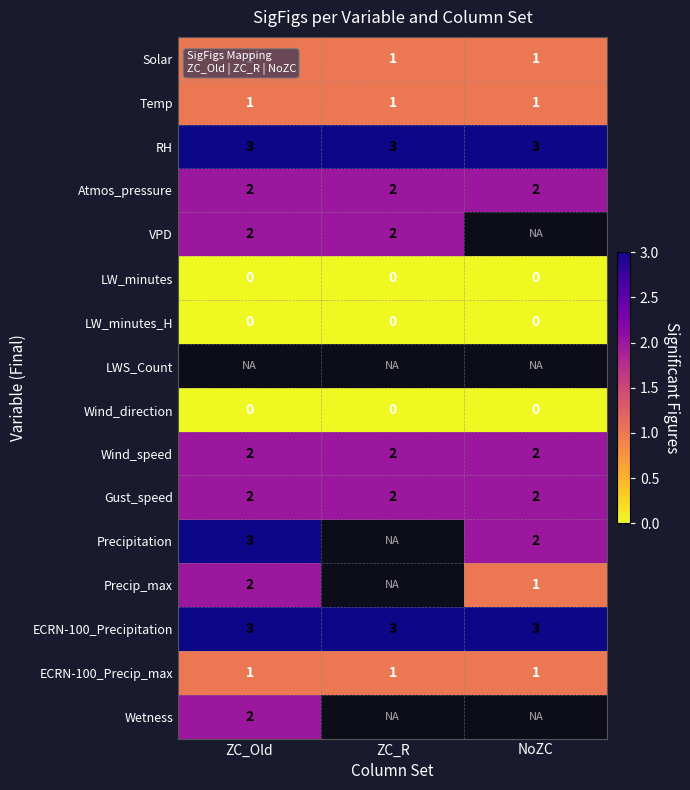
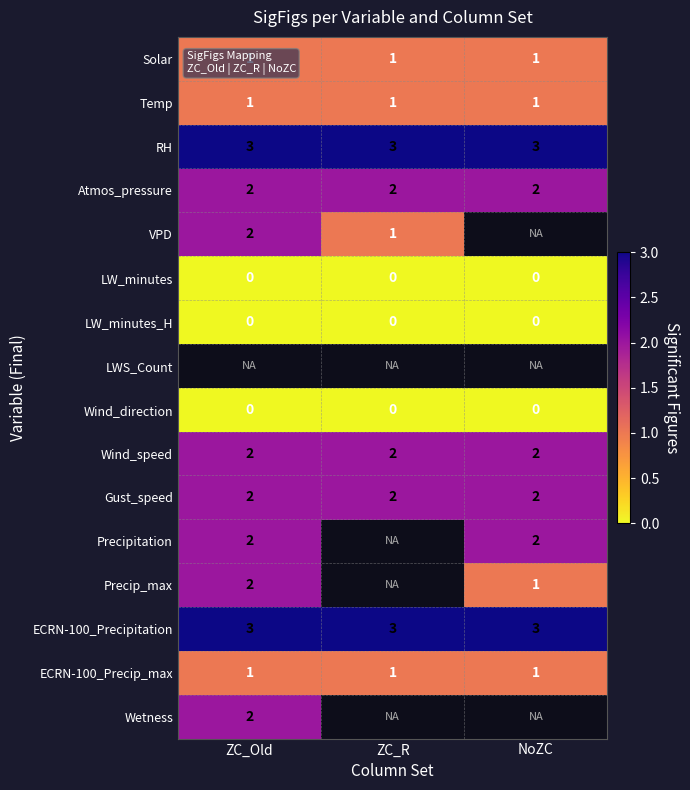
  {
    "Solar": {
      "ZC_R": 1,
      "NoZC": 1
    },
    "Temp": {
      "ZC_Old": 1,
      "ZC_R": 1,
      "NoZC": 1
    },
    "RH": {
      "ZC_Old": 3,
      "ZC_R": 3,
      "NoZC": 3
    },
    "Atmos_pressure": {
      "ZC_Old": 2,
      "ZC_R": 2,
      "NoZC": 2
    },
    "VPD": {
      "ZC_Old": 2,
-     "ZC_R": 2
+     "ZC_R": 1
    },
    "LW_minutes": {
      "ZC_Old": 0,
      "ZC_R": 0,
      "NoZC": 0
    },
    "LW_minutes_H": {
      "ZC_Old": 0,
      "ZC_R": 0,
      "NoZC": 0
    },
    "Wind_direction": {
      "ZC_Old": 0,
      "ZC_R": 0,
      "NoZC": 0
    },
    "Wind_speed": {
      "ZC_Old": 2,
      "ZC_R": 2,
      "NoZC": 2
    },
    "Gust_speed": {
      "ZC_Old": 2,
      "ZC_R": 2,
      "NoZC": 2
    },
    "Precipitation": {
-     "ZC_Old": 3,
+     "ZC_Old": 2,
      "NoZC": 2
    },
    "Precip_max": {
      "ZC_Old": 2,
      "NoZC": 1
    },
    "ECRN-100_Precipitation": {
      "ZC_Old": 3,
      "ZC_R": 3,
      "NoZC": 3
    },
    "ECRN-100_Precip_max": {
      "ZC_Old": 1,
      "ZC_R": 1,
      "NoZC": 1
    },
    "Wetness": {
      "ZC_Old": 2
    }
  }
